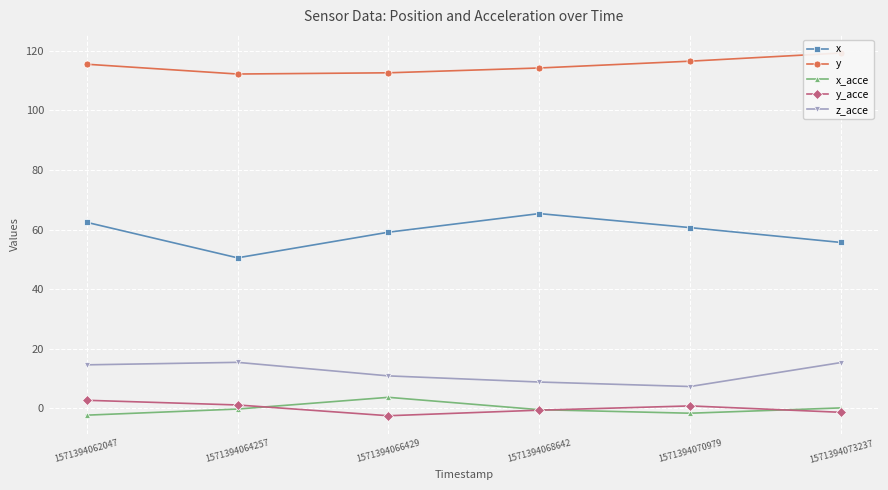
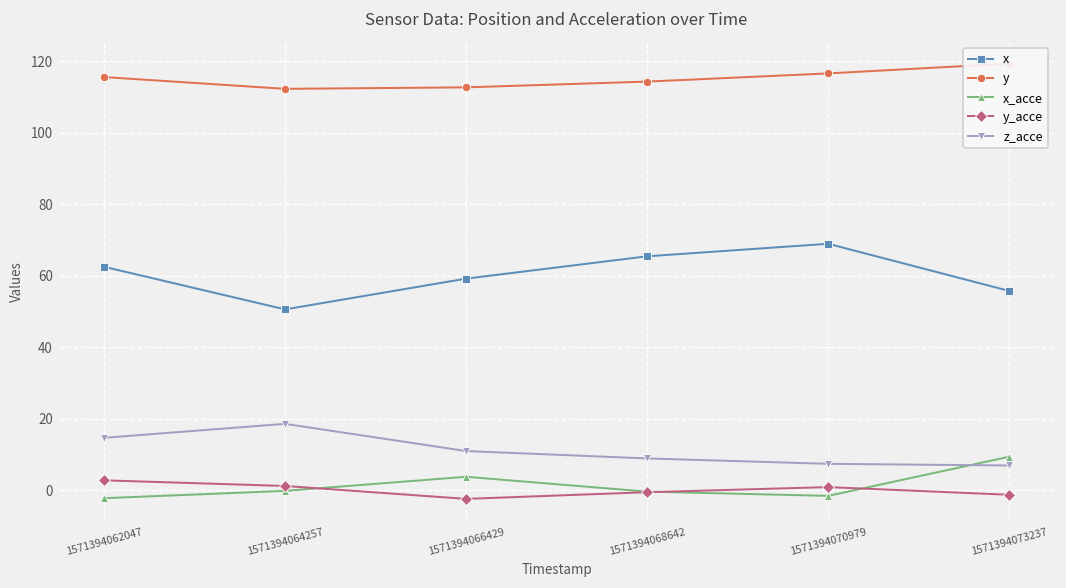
  {
    "x": {
      "1571394062047": 62,
      "1571394064257": 51,
      "1571394066429": 59,
      "1571394068642": 65,
-     "1571394070979": 61,
+     "1571394070979": 69,
      "1571394073237": 56
    },
    "x_acce": {
      "1571394062047": -2,
      "1571394064257": 0,
      "1571394066429": 4,
      "1571394070979": -2,
-     "1571394073237": 0
+     "1571394073237": 9
    },
    "z_acce": {
      "1571394062047": 15,
-     "1571394064257": 15,
+     "1571394064257": 19,
      "1571394066429": 11,
      "1571394068642": 9,
      "1571394070979": 7,
-     "1571394073237": 15
+     "1571394073237": 7
    }
  }
